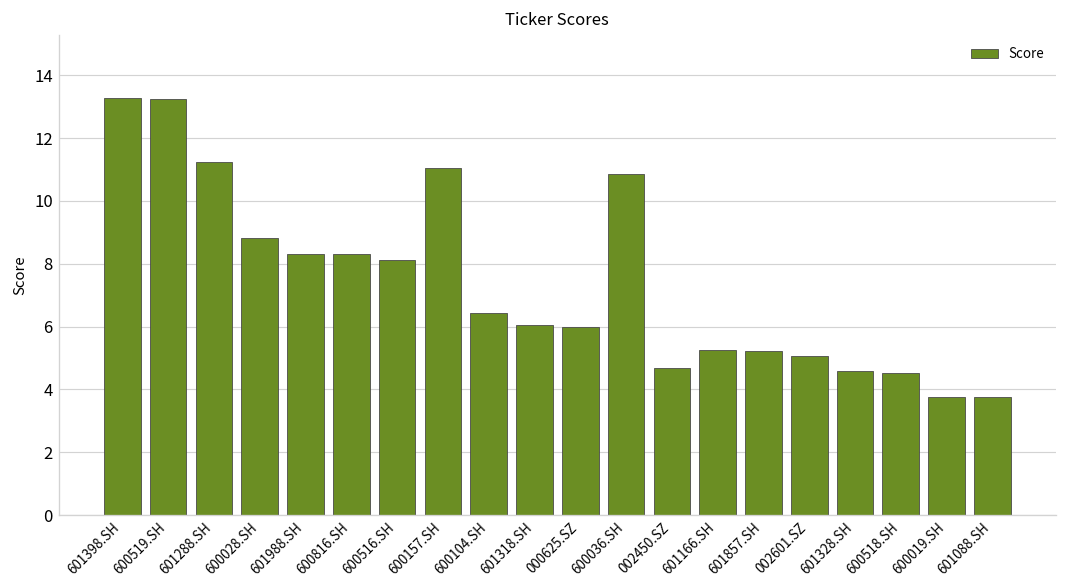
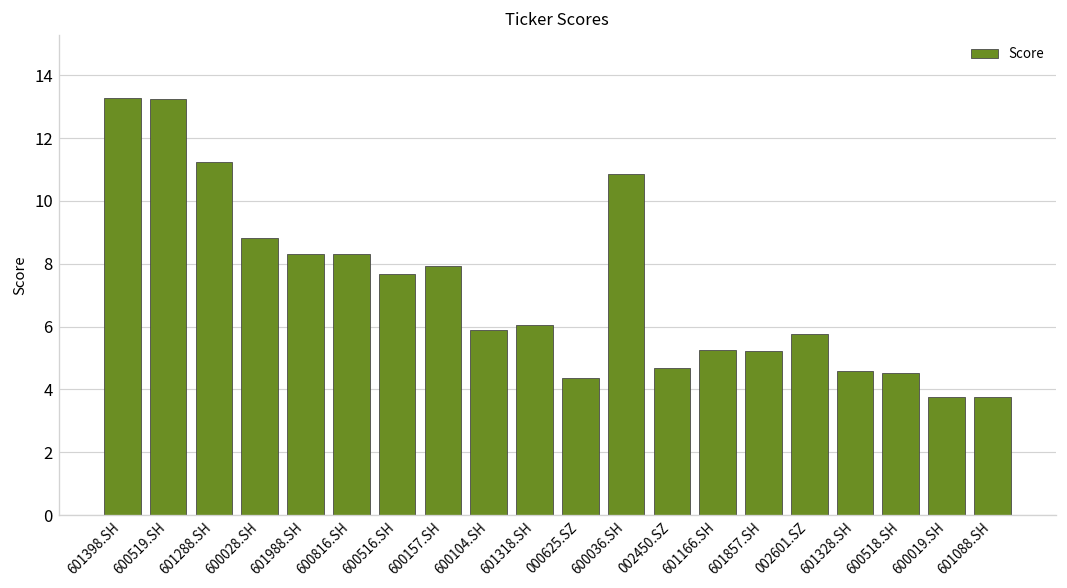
  {
    "601398.SH": 13.3,
    "600519.SH": 13.2,
    "601288.SH": 11.2,
    "600028.SH": 8.8,
    "601988.SH": 8.3,
    "600816.SH": 8.3,
-   "600516.SH": 8.1,
-   "600157.SH": 11.0,
-   "600104.SH": 6.4,
+   "600516.SH": 7.7,
+   "600157.SH": 7.9,
+   "600104.SH": 5.9,
    "601318.SH": 6.0,
-   "000625.SZ": 6.0,
+   "000625.SZ": 4.4,
    "600036.SH": 10.8,
    "002450.SZ": 4.7,
    "601166.SH": 5.2,
    "601857.SH": 5.2,
-   "002601.SZ": 5.1,
+   "002601.SZ": 5.8,
    "601328.SH": 4.6,
    "600518.SH": 4.5,
    "600019.SH": 3.8,
    "601088.SH": 3.7
  }
